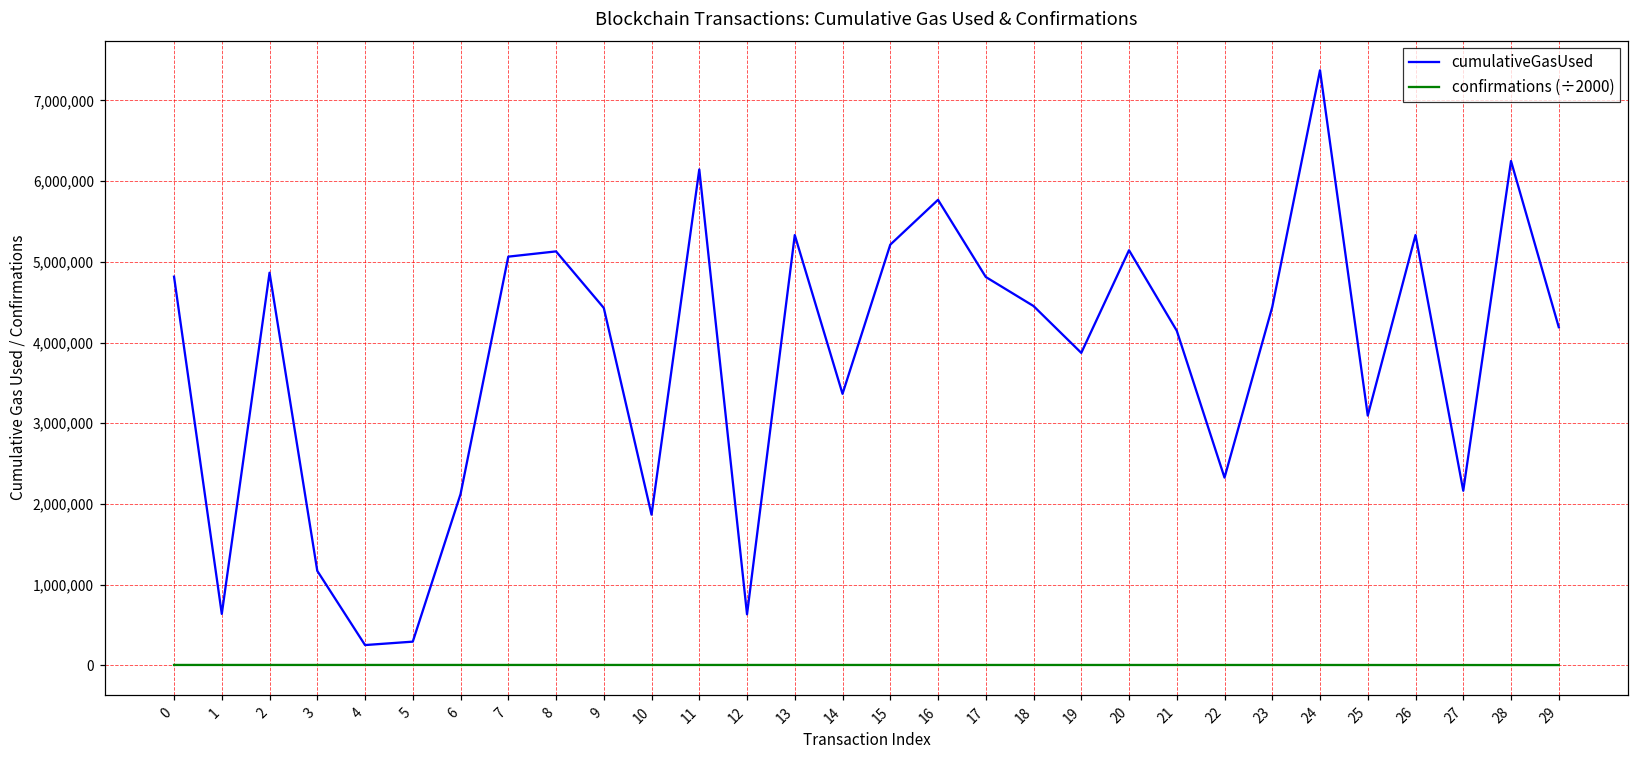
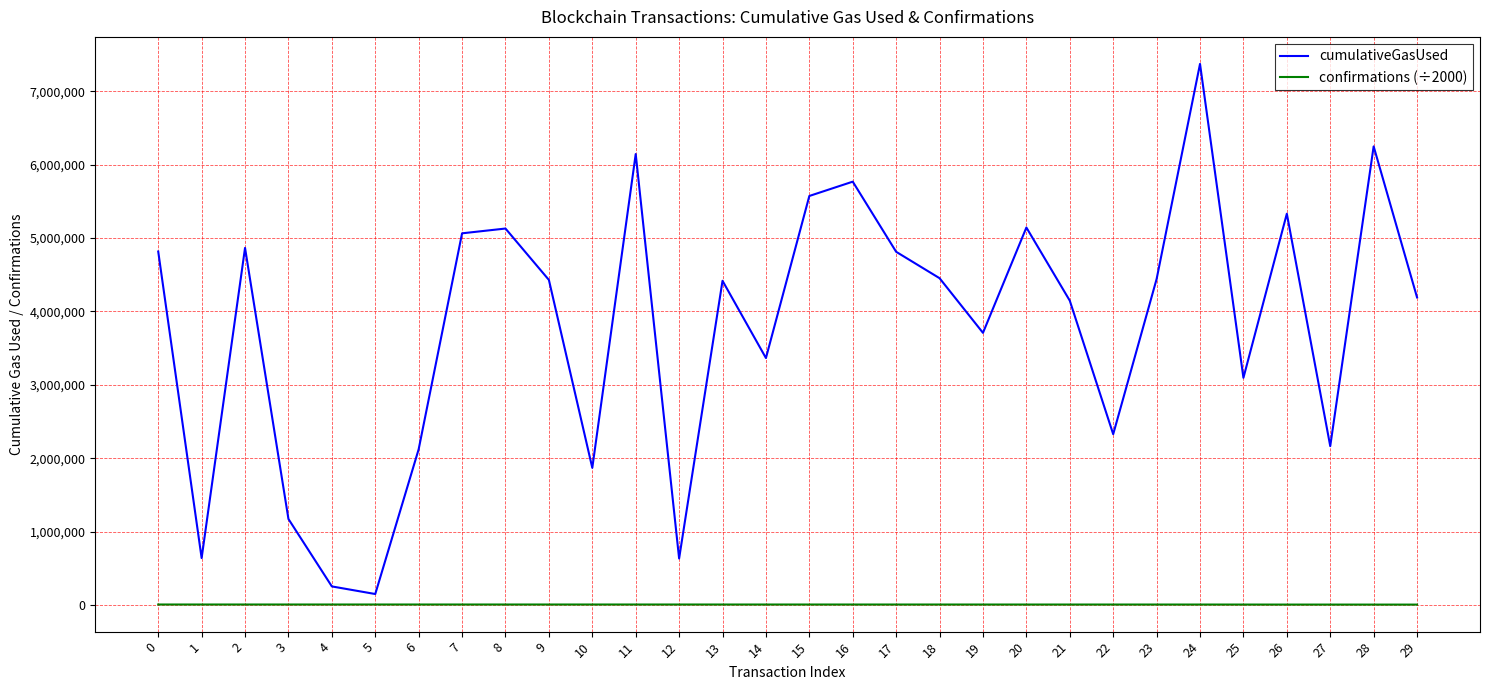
  {
    "cumulativeGasUsed": {
      "0": "4,800,000",
      "1": "600,000",
      "2": "4,900,000",
      "3": "1,200,000",
      "4": "300,000",
-     "5": "300,000",
+     "5": "100,000",
      "6": "2,100,000",
      "7": "5,100,000",
      "8": "5,100,000",
      "9": "4,400,000",
      "10": "1,900,000",
      "11": "6,100,000",
      "12": "600,000",
-     "13": "5,300,000",
+     "13": "4,400,000",
      "14": "3,400,000",
-     "15": "5,200,000",
+     "15": "5,600,000",
      "16": "5,800,000",
      "17": "4,800,000",
      "18": "4,500,000",
-     "19": "3,900,000",
+     "19": "3,700,000",
      "20": "5,100,000",
      "21": "4,100,000",
      "22": "2,300,000",
      "23": "4,400,000",
      "24": "7,400,000",
      "25": "3,100,000",
      "26": "5,300,000",
      "27": "2,200,000",
      "28": "6,200,000",
      "29": "4,200,000"
    },
    "confirmations (÷2000)": {
      "0": "0",
      "1": "0",
      "2": "0",
      "3": "0",
      "4": "0",
      "5": "0",
      "6": "0",
      "7": "0",
      "8": "0",
      "9": "0",
      "10": "0",
      "11": "0",
      "12": "0",
      "13": "0",
      "14": "0",
      "15": "0",
      "16": "0",
      "17": "0",
      "18": "0",
      "19": "0",
      "20": "0",
      "21": "0",
      "22": "0",
      "23": "0",
      "24": "0",
      "25": "0",
      "26": "0",
      "27": "0",
      "28": "0",
      "29": "0"
    }
  }
